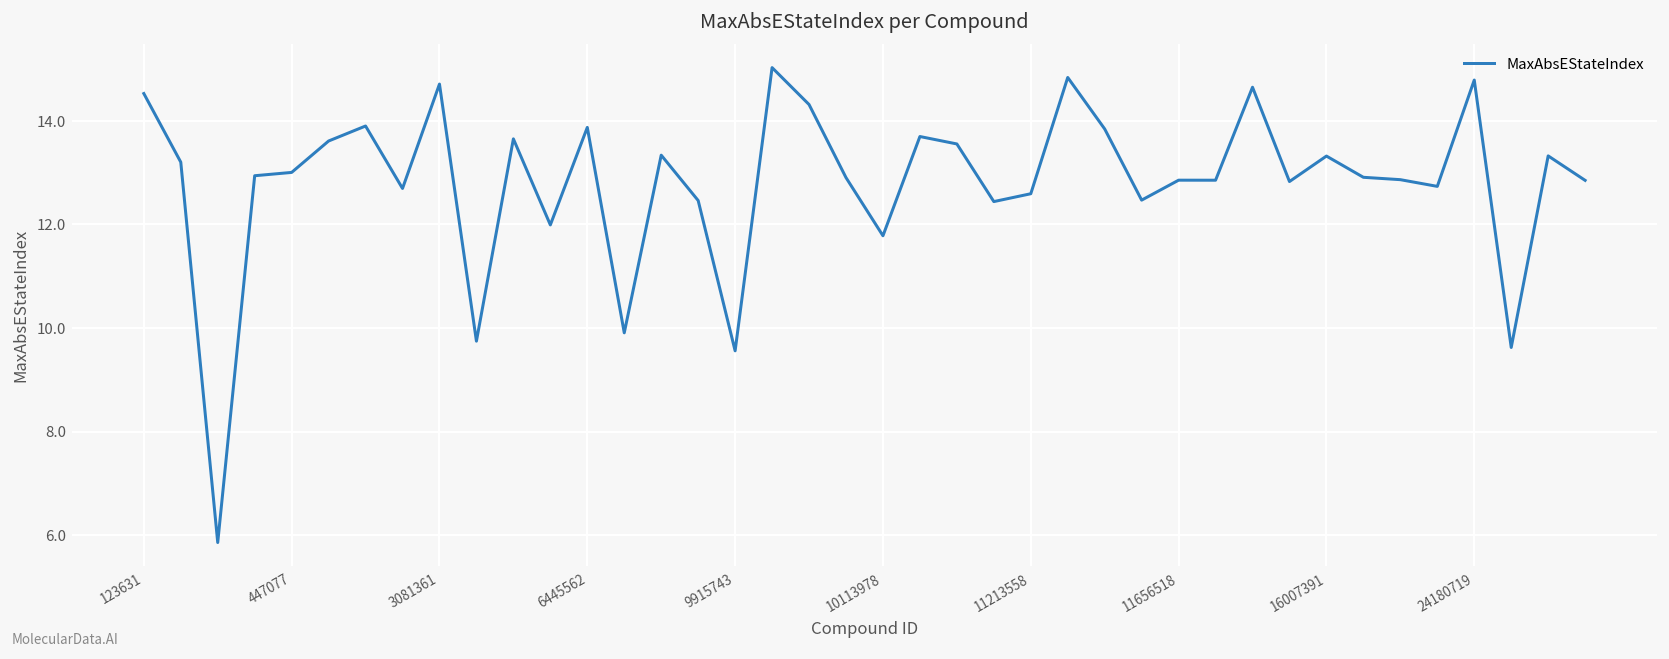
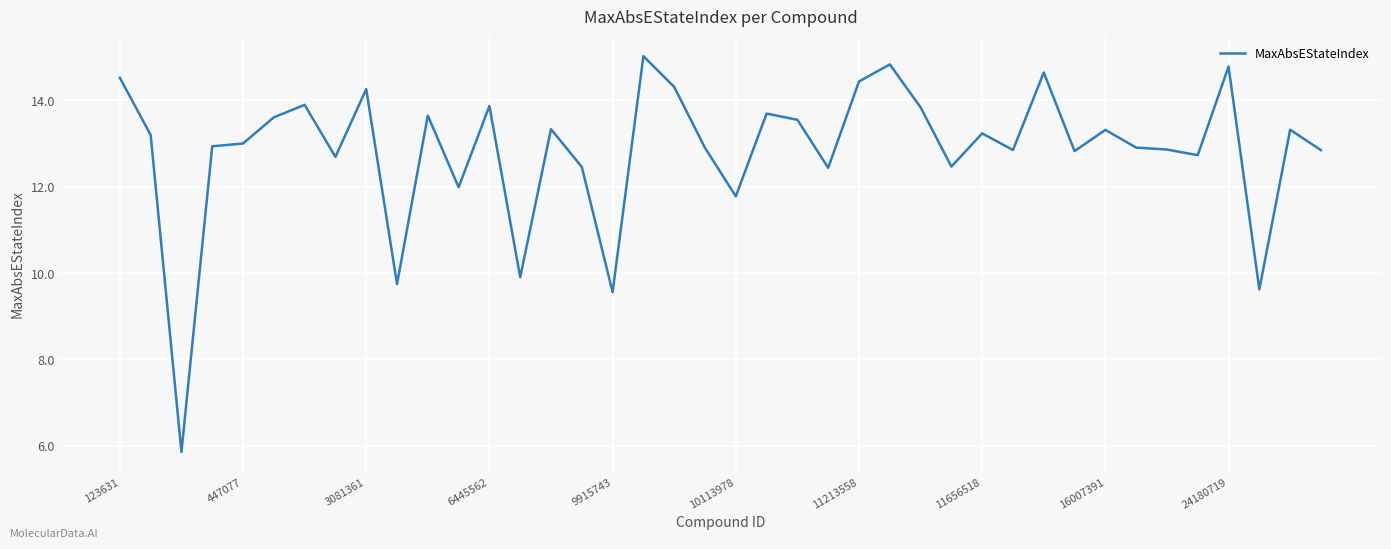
  {
    "123631": 14.5,
    "447077": 13.0,
-   "3081361": 14.7,
+   "3081361": 14.3,
    "6445562": 13.9,
    "9915743": 9.6,
    "10113978": 11.8,
-   "11213558": 12.6,
-   "11656518": 12.9,
+   "11213558": 14.4,
+   "11656518": 13.2,
    "16007391": 13.3,
    "24180719": 14.8
  }
